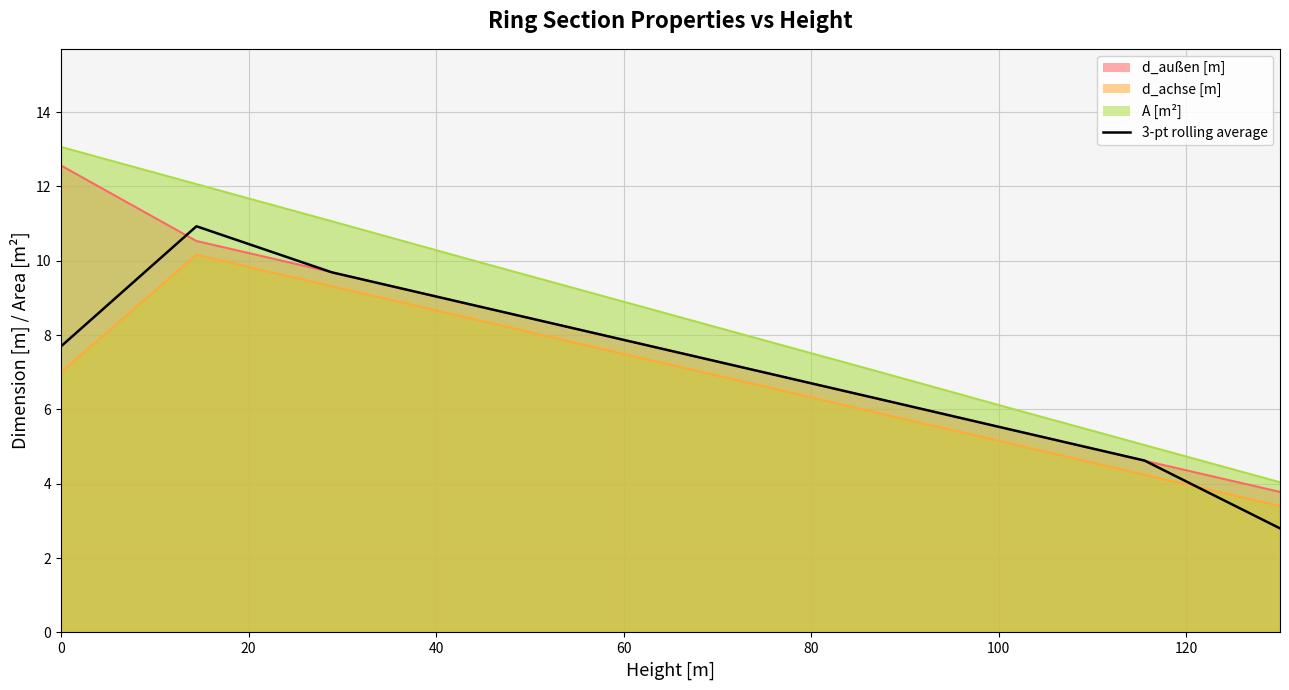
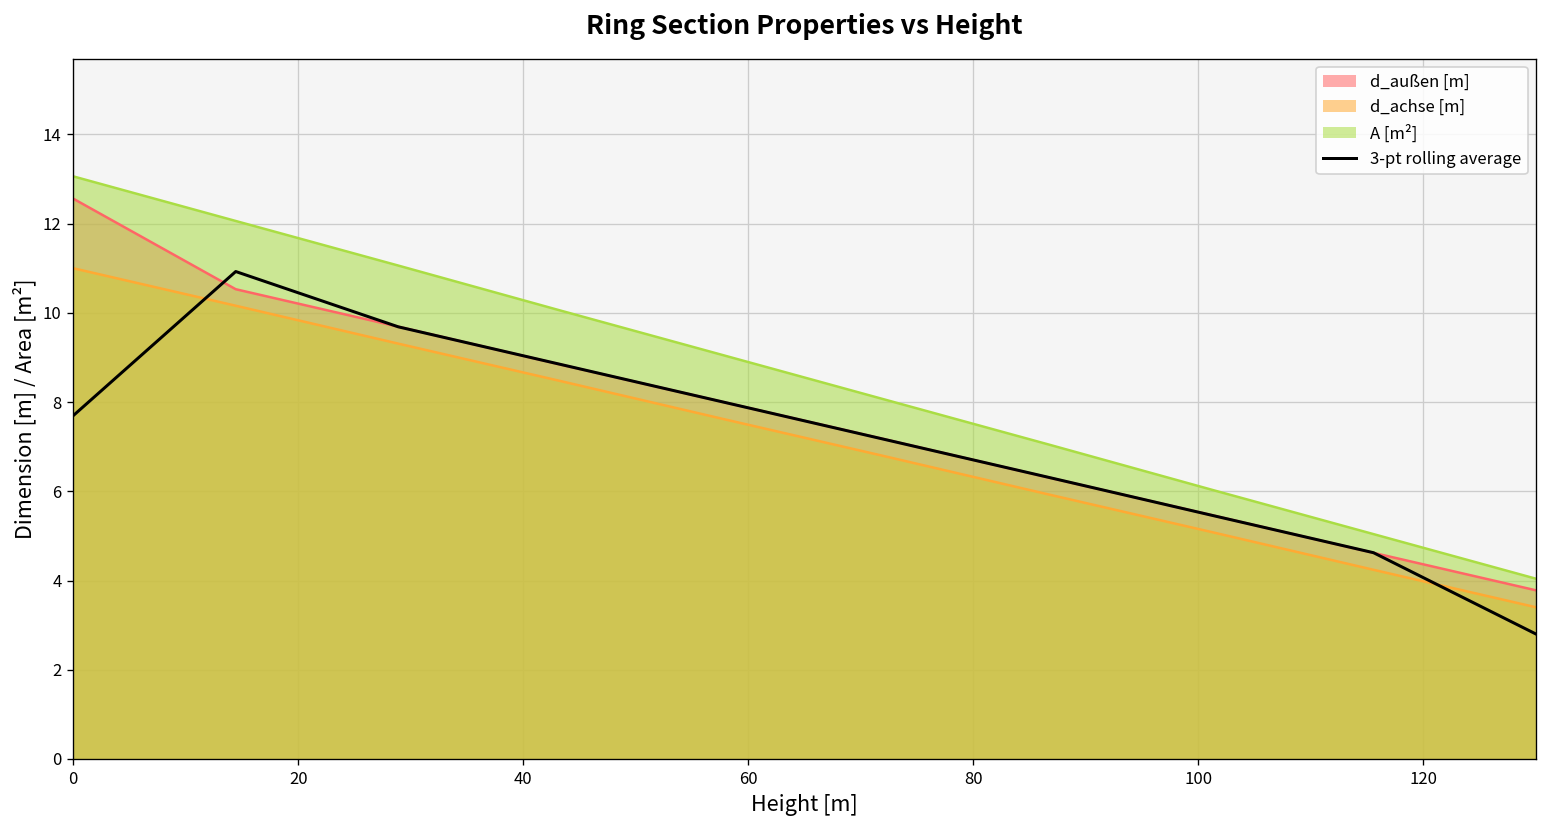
  {
    "d_außen [m]": {
      "0": 12.6
    },
    "d_achse [m]": {
-     "0": 7
+     "0": 11
    },
    "A [m²]": {
      "0": 13
    },
    "3-pt rolling average": {
      "0": 7.7
    }
  }
